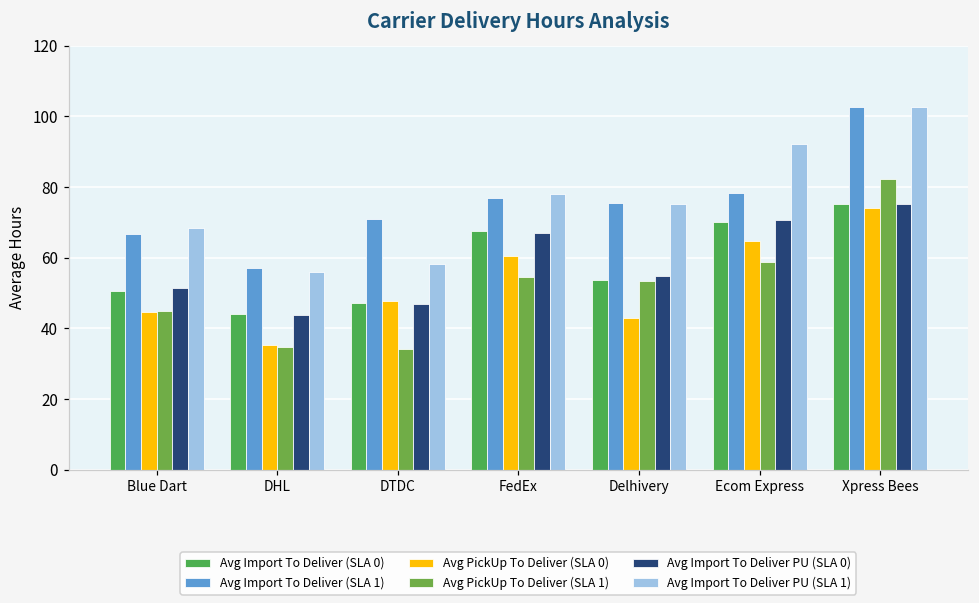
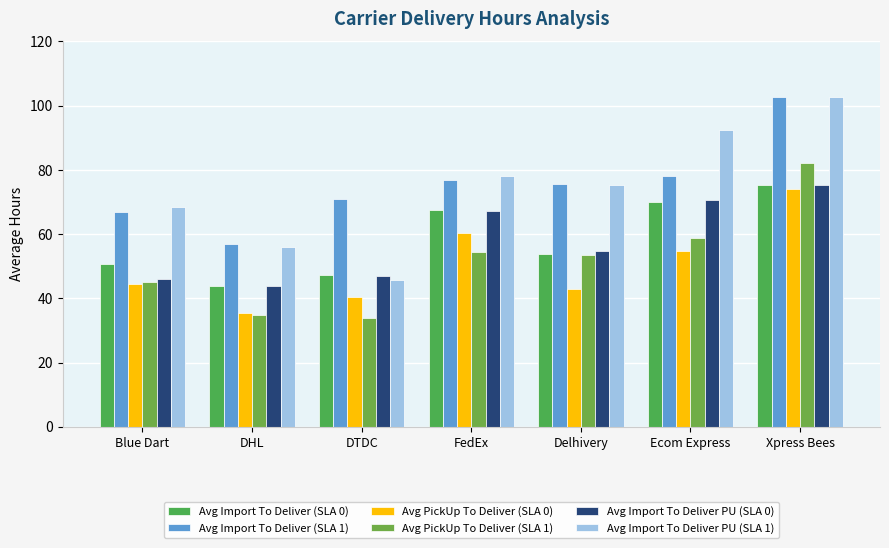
  {
    "Avg Import To Deliver (SLA 1)": {
      "Blue Dart": 67,
      "DHL": 57,
      "DTDC": 71,
      "FedEx": 77,
      "Delhivery": 75,
      "Ecom Express": 78,
      "Xpress Bees": 103
    },
    "Avg PickUp To Deliver (SLA 0)": {
      "Blue Dart": 45,
      "DHL": 35,
-     "DTDC": 48,
+     "DTDC": 40,
      "FedEx": 60,
      "Delhivery": 43,
-     "Ecom Express": 65,
+     "Ecom Express": 55,
      "Xpress Bees": 74
    },
    "Avg Import To Deliver PU (SLA 0)": {
-     "Blue Dart": 51,
+     "Blue Dart": 46,
      "DHL": 44,
      "DTDC": 47,
      "FedEx": 67,
      "Delhivery": 55,
      "Ecom Express": 71,
      "Xpress Bees": 75
    },
    "Avg Import To Deliver PU (SLA 1)": {
      "Blue Dart": 68,
      "DHL": 56,
-     "DTDC": 58,
+     "DTDC": 46,
      "FedEx": 78,
      "Delhivery": 75,
      "Ecom Express": 92,
      "Xpress Bees": 103
    }
  }
